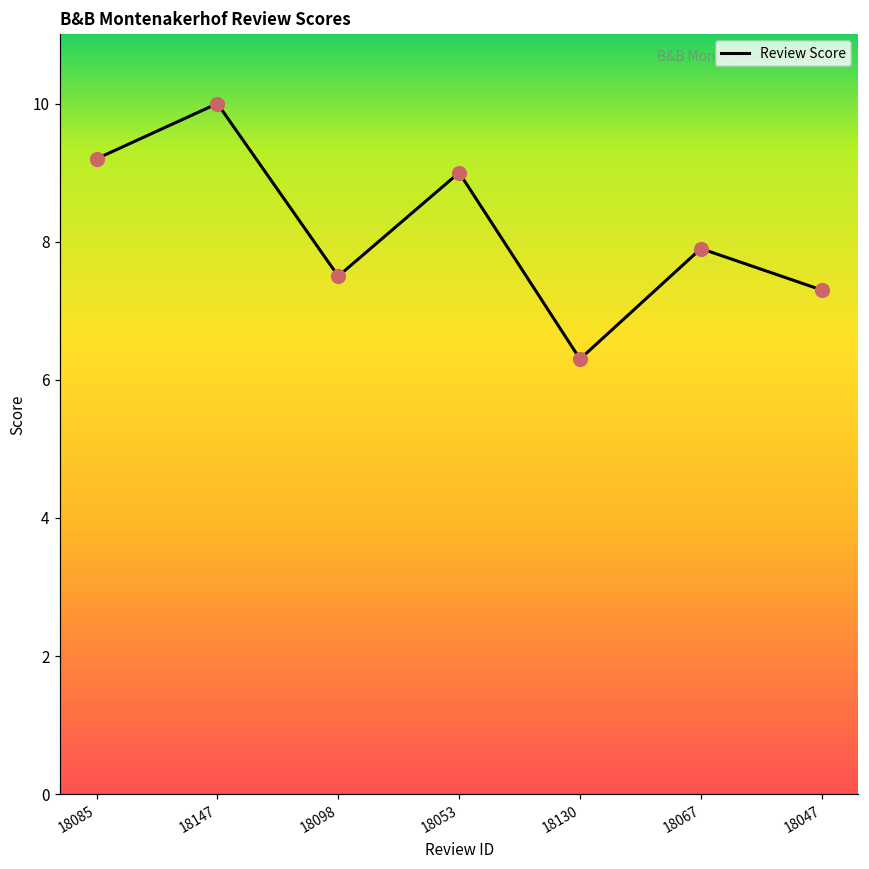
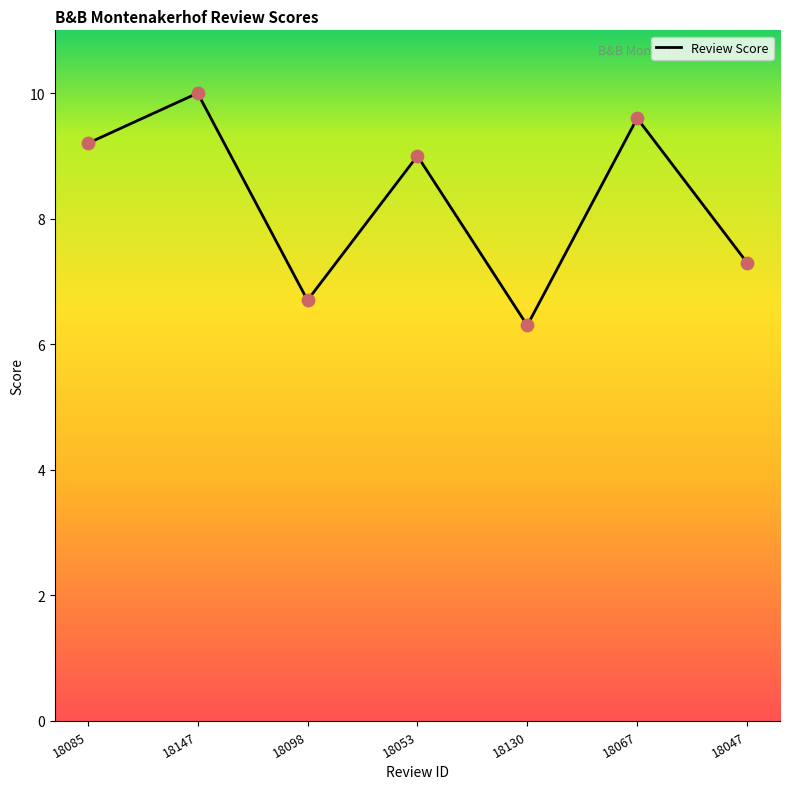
  {
    "18085": 9.2,
    "18147": 10.0,
-   "18098": 7.5,
+   "18098": 6.7,
    "18053": 9.0,
    "18130": 6.3,
-   "18067": 7.9,
+   "18067": 9.6,
    "18047": 7.3
  }
